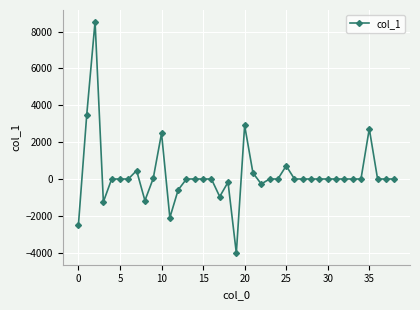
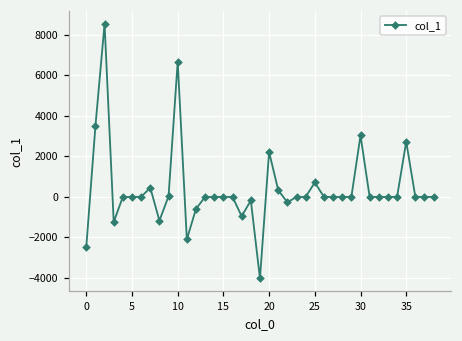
  {
    "0": -2500,
    "5": 0,
-   "10": 2500,
+   "10": 6700,
    "15": 0,
-   "20": 2900,
+   "20": 2200,
    "25": 700,
-   "30": 0,
+   "30": 3000,
    "35": 2700
  }
